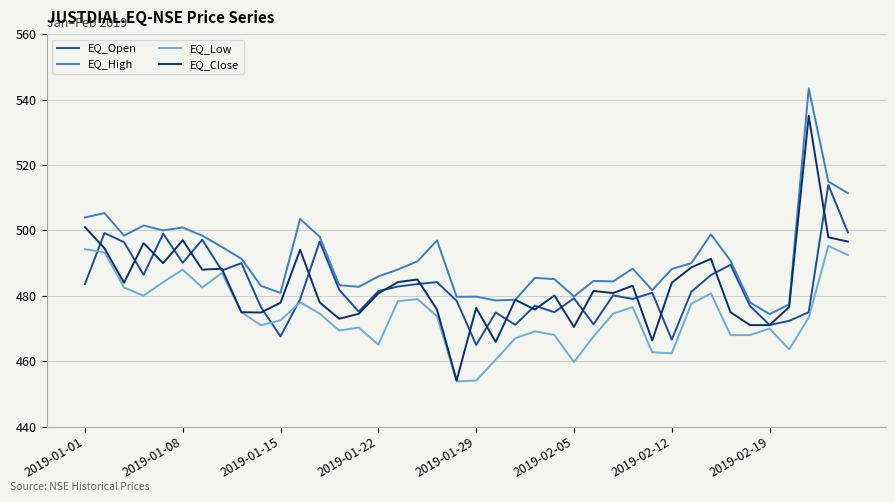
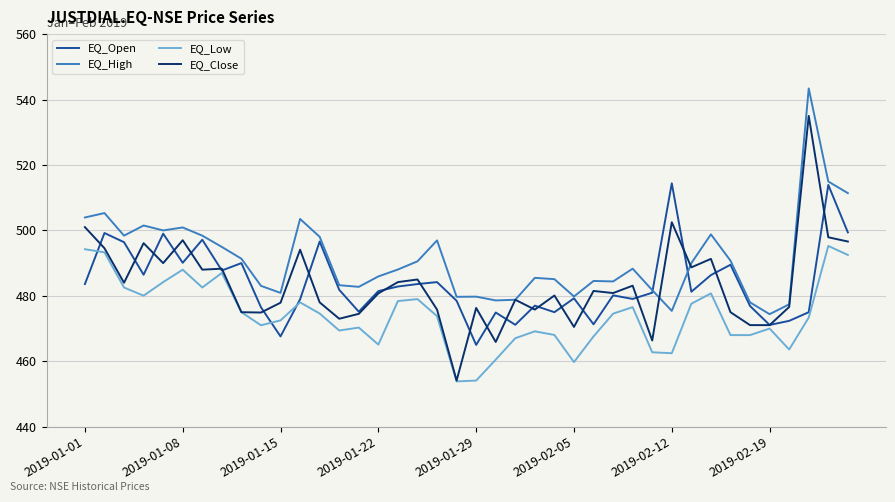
  {
    "EQ_Open": {
      "2019-01-01": 484,
      "2019-01-08": 490,
      "2019-01-15": 468,
      "2019-01-29": 465,
-     "2019-02-12": 467
+     "2019-02-12": 514
    },
    "EQ_High": {
      "2019-01-01": 504,
      "2019-01-08": 501,
      "2019-01-15": 481,
      "2019-01-22": 486,
      "2019-01-29": 480,
-     "2019-02-12": 488,
+     "2019-02-12": 475,
      "2019-02-19": 474
    },
    "EQ_Low": {
      "2019-01-01": 494,
      "2019-01-08": 488,
      "2019-01-15": 473,
      "2019-01-22": 465,
      "2019-01-29": 454,
      "2019-02-05": 460,
      "2019-02-12": 462,
      "2019-02-19": 470
    },
    "EQ_Close": {
      "2019-01-01": 501,
      "2019-01-08": 497,
      "2019-01-15": 478,
      "2019-01-29": 476,
      "2019-02-05": 471,
-     "2019-02-12": 484
+     "2019-02-12": 503
    }
  }
